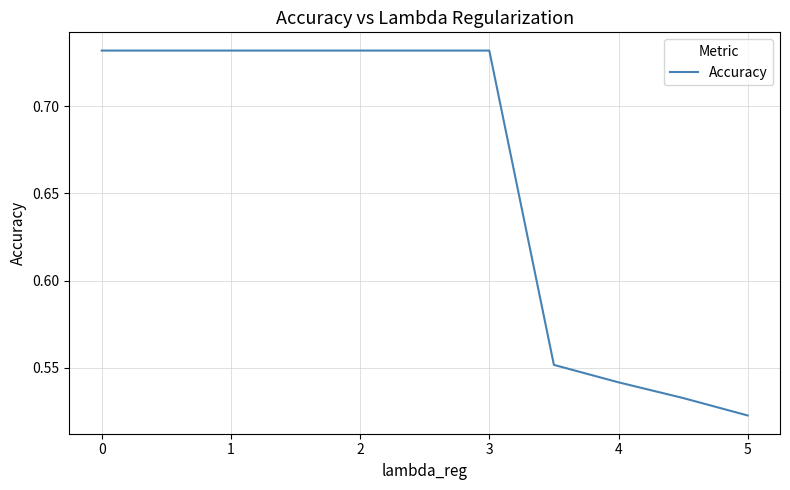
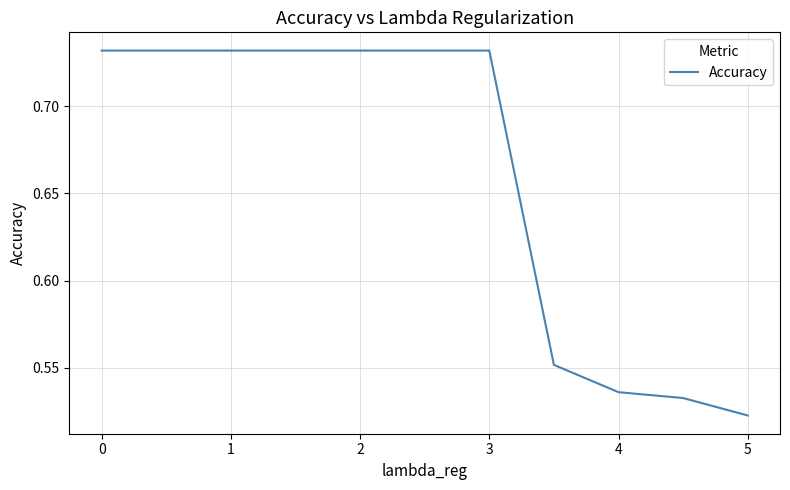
  {
    "0": 0.732,
    "1": 0.732,
    "2": 0.732,
    "3": 0.732,
-   "4": 0.542,
+   "4": 0.536,
    "5": 0.523
  }
